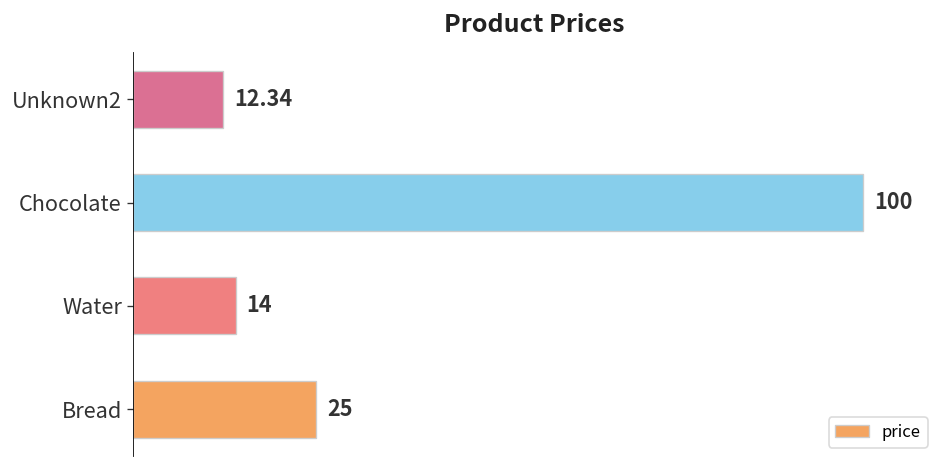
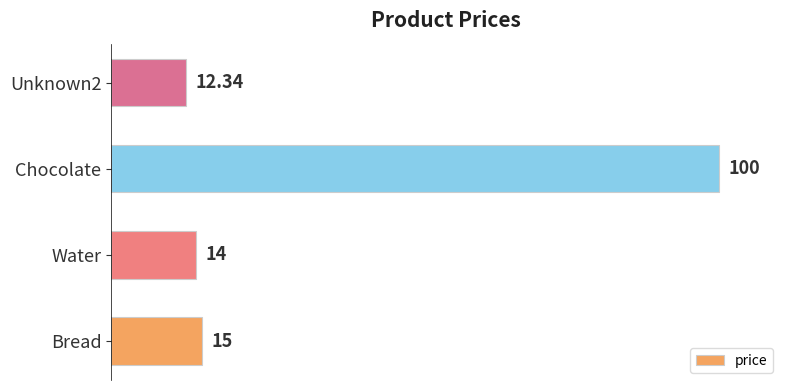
  {
    "Unknown2": 12.34,
    "Chocolate": 100,
    "Water": 14,
-   "Bread": 25
+   "Bread": 15
  }
